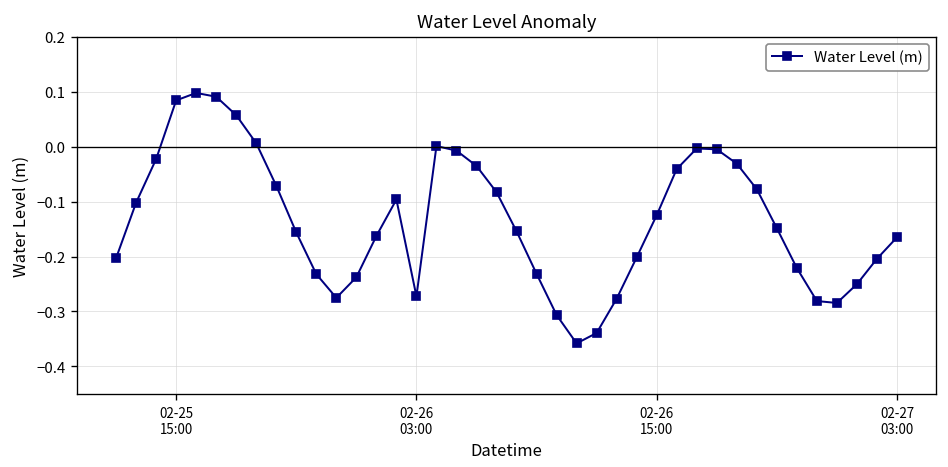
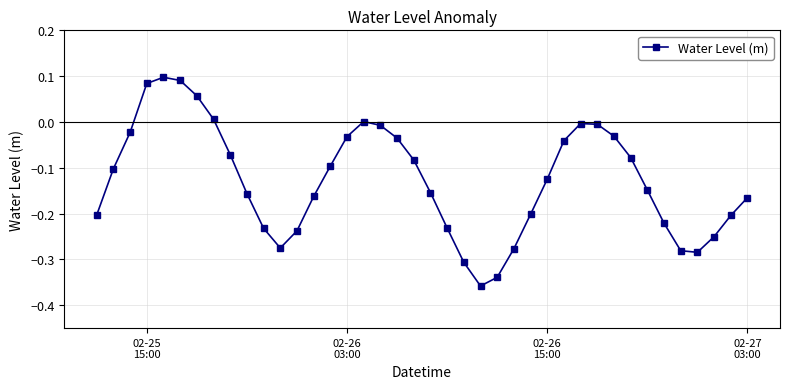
  {
    "02-25 15:00": 0.08,
-   "02-26 03:00": -0.27,
+   "02-26 03:00": -0.03,
    "02-26 15:00": -0.12,
    "02-27 03:00": -0.17
  }
